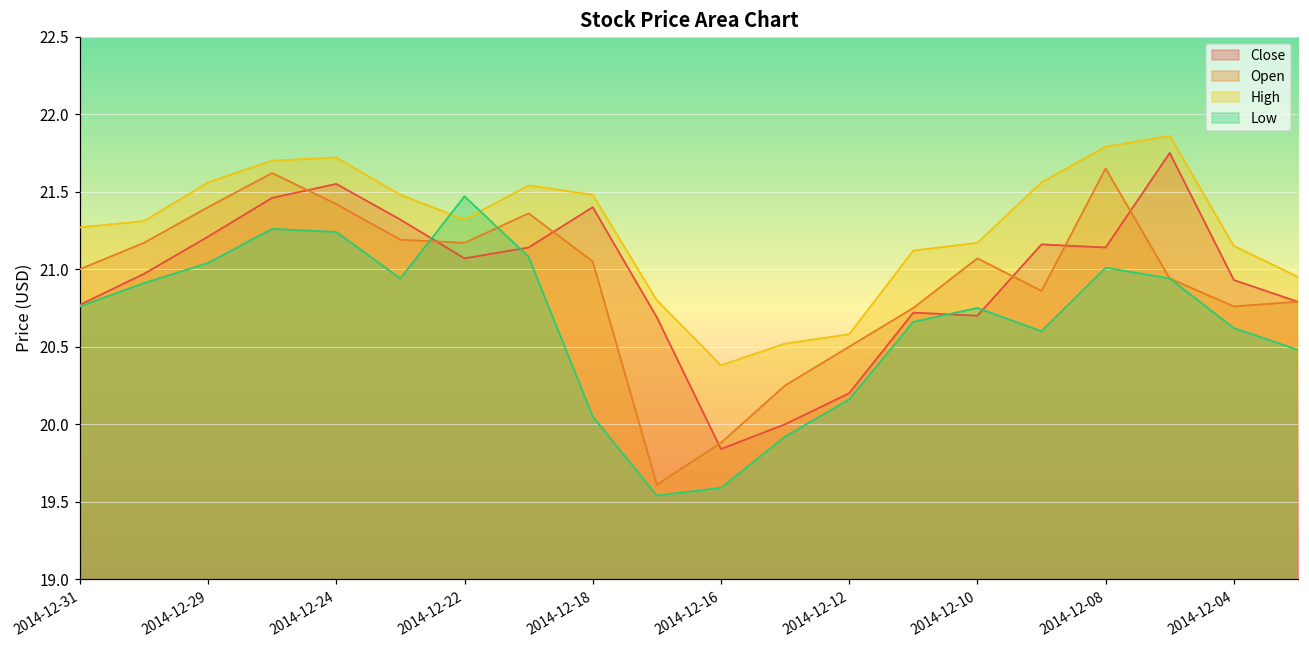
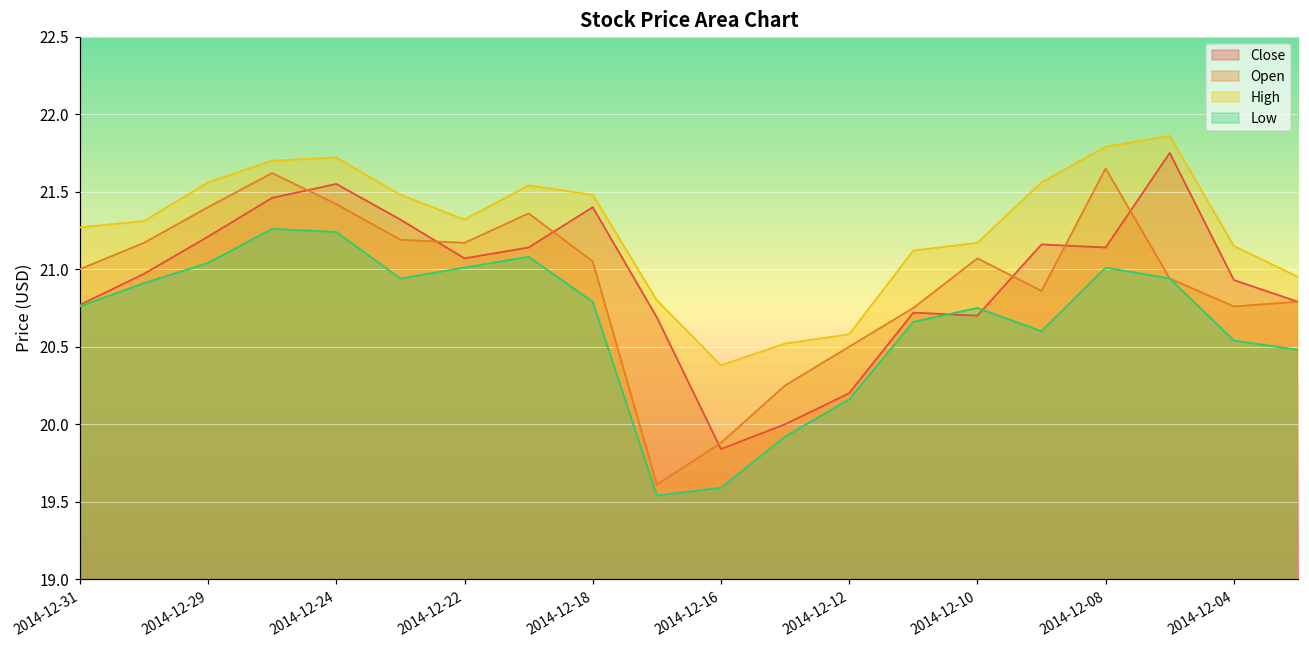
  {
    "Low": {
      "2014-12-29": 21.04,
      "2014-12-24": 21.24,
-     "2014-12-22": 21.47,
-     "2014-12-18": 20.05,
+     "2014-12-22": 21.01,
+     "2014-12-18": 20.79,
      "2014-12-16": 19.59,
      "2014-12-12": 20.16,
      "2014-12-10": 20.75,
      "2014-12-08": 21.01,
-     "2014-12-04": 20.62
+     "2014-12-04": 20.54
    }
  }
